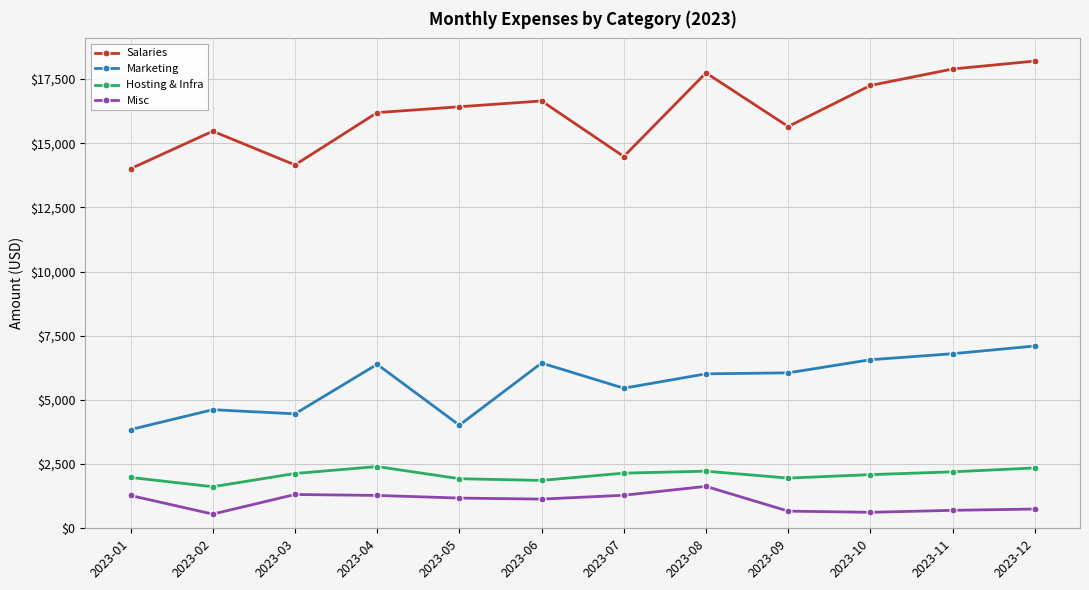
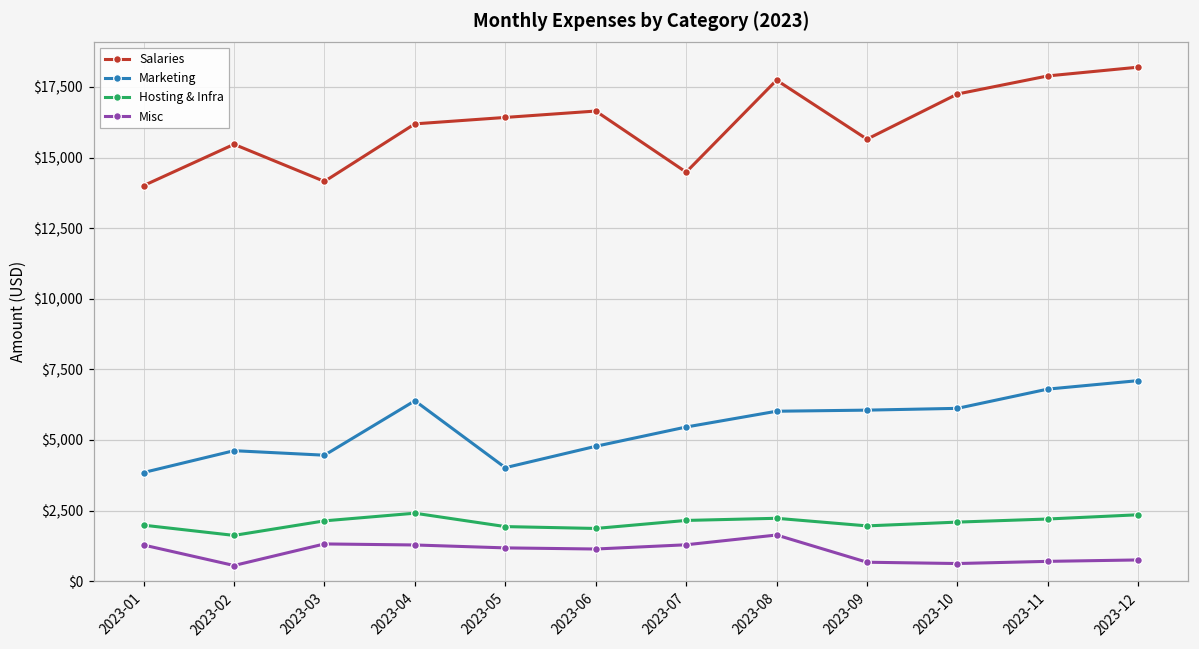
  {
    "Salaries": {
      "2023-01": "$14,000",
      "2023-02": "$15,500",
      "2023-03": "$14,200",
      "2023-04": "$16,200",
      "2023-05": "$16,400",
      "2023-06": "$16,600",
      "2023-07": "$14,500",
      "2023-08": "$17,700",
      "2023-09": "$15,700",
      "2023-10": "$17,200",
      "2023-11": "$17,900",
      "2023-12": "$18,200"
    },
    "Marketing": {
      "2023-01": "$3,800",
      "2023-02": "$4,600",
      "2023-03": "$4,500",
      "2023-04": "$6,400",
      "2023-05": "$4,000",
-     "2023-06": "$6,400",
+     "2023-06": "$4,800",
      "2023-07": "$5,500",
      "2023-08": "$6,000",
      "2023-09": "$6,100",
-     "2023-10": "$6,600",
+     "2023-10": "$6,100",
      "2023-11": "$6,800",
      "2023-12": "$7,100"
    },
    "Hosting & Infra": {
      "2023-01": "$2,000",
      "2023-02": "$1,600",
      "2023-03": "$2,100",
      "2023-04": "$2,400",
      "2023-05": "$1,900",
      "2023-06": "$1,900",
      "2023-07": "$2,100",
      "2023-08": "$2,200",
      "2023-09": "$2,000",
      "2023-10": "$2,100",
      "2023-11": "$2,200",
      "2023-12": "$2,400"
    },
    "Misc": {
      "2023-01": "$1,300",
      "2023-02": "$600",
      "2023-03": "$1,300",
      "2023-04": "$1,300",
      "2023-05": "$1,200",
      "2023-06": "$1,100",
      "2023-07": "$1,300",
      "2023-08": "$1,600",
      "2023-09": "$700",
      "2023-10": "$600",
      "2023-11": "$700",
      "2023-12": "$800"
    }
  }
